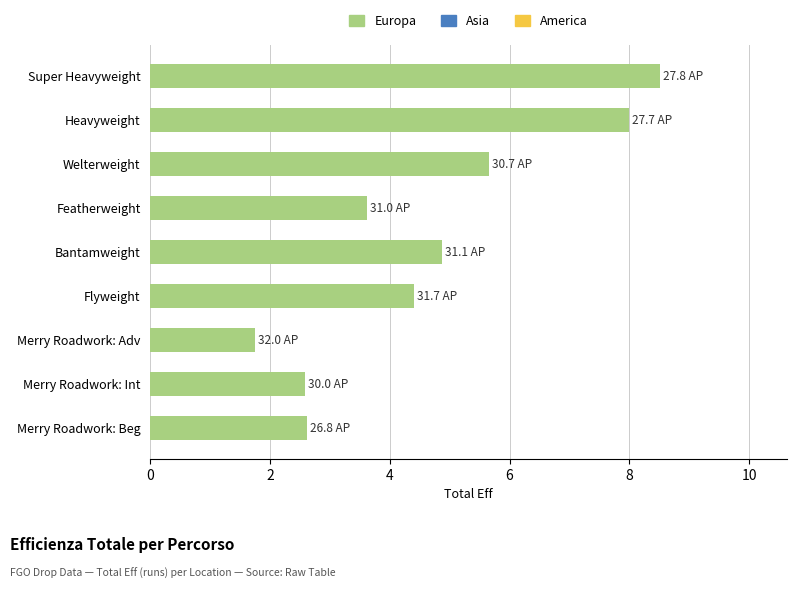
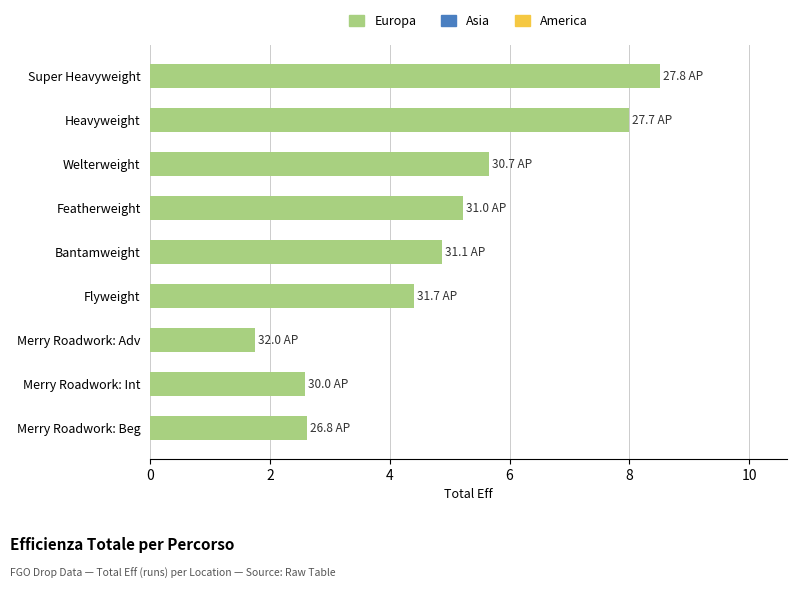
  {
-   "Featherweight": 3.6
+   "Featherweight": 5.2
  }
